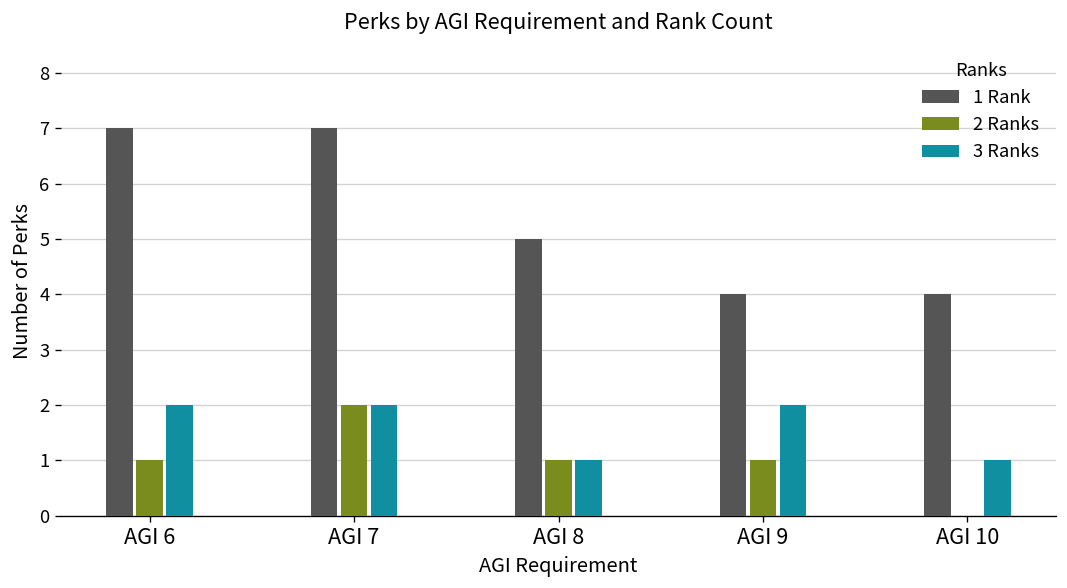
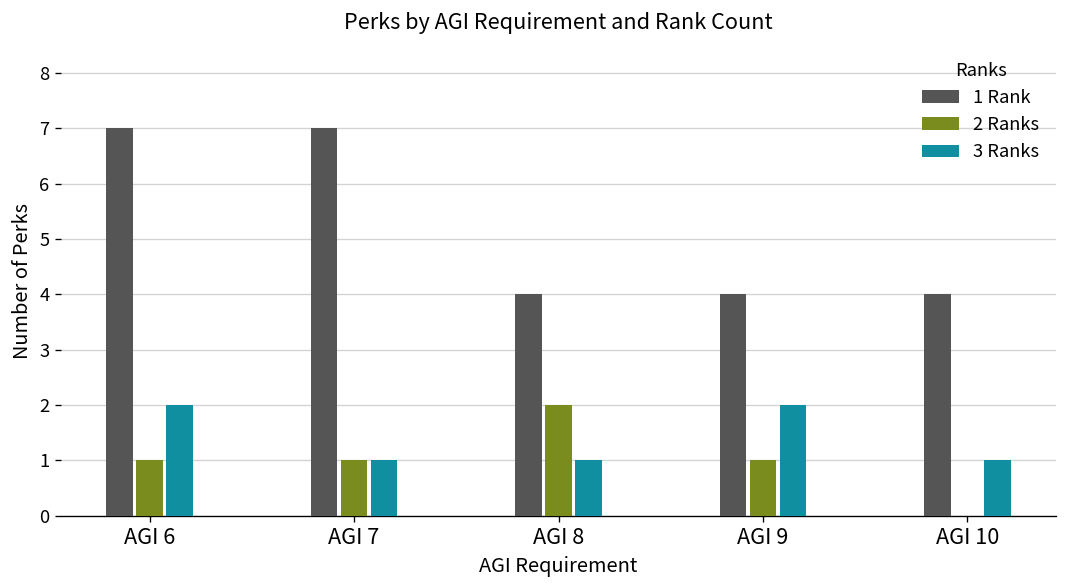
  {
    "1 Rank": {
      "AGI 6": 7,
      "AGI 7": 7,
-     "AGI 8": 5,
+     "AGI 8": 4,
      "AGI 9": 4,
      "AGI 10": 4
    },
    "2 Ranks": {
      "AGI 6": 1,
-     "AGI 7": 2,
-     "AGI 8": 1,
+     "AGI 7": 1,
+     "AGI 8": 2,
      "AGI 9": 1,
      "AGI 10": 0
    },
    "3 Ranks": {
      "AGI 6": 2,
-     "AGI 7": 2,
+     "AGI 7": 1,
      "AGI 8": 1,
      "AGI 9": 2,
      "AGI 10": 1
    }
  }
